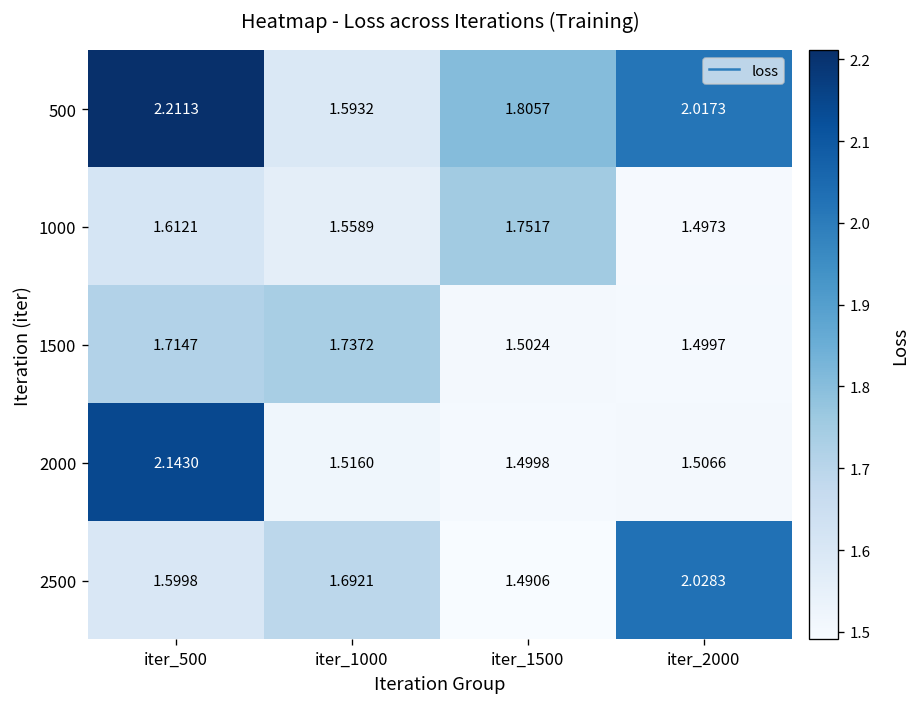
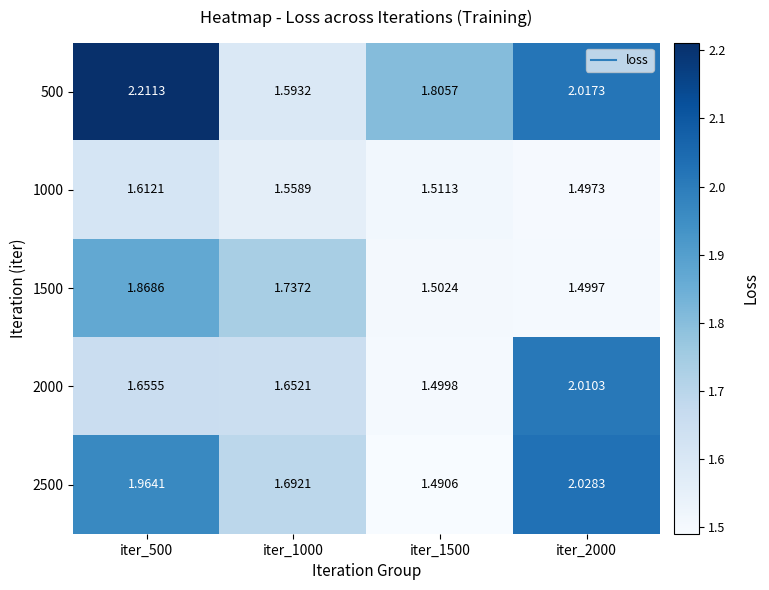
  {
    "500": {
      "iter_500": 2.2113,
      "iter_1000": 1.5932,
      "iter_1500": 1.8057,
      "iter_2000": 2.0173
    },
    "1000": {
      "iter_500": 1.6121,
      "iter_1000": 1.5589,
-     "iter_1500": 1.7517,
+     "iter_1500": 1.5113,
      "iter_2000": 1.4973
    },
    "1500": {
-     "iter_500": 1.7147,
+     "iter_500": 1.8686,
      "iter_1000": 1.7372,
      "iter_1500": 1.5024,
      "iter_2000": 1.4997
    },
    "2000": {
-     "iter_500": 2.1430,
-     "iter_1000": 1.5160,
+     "iter_500": 1.6555,
+     "iter_1000": 1.6521,
      "iter_1500": 1.4998,
-     "iter_2000": 1.5066
+     "iter_2000": 2.0103
    },
    "2500": {
-     "iter_500": 1.5998,
+     "iter_500": 1.9641,
      "iter_1000": 1.6921,
      "iter_1500": 1.4906,
      "iter_2000": 2.0283
    }
  }
